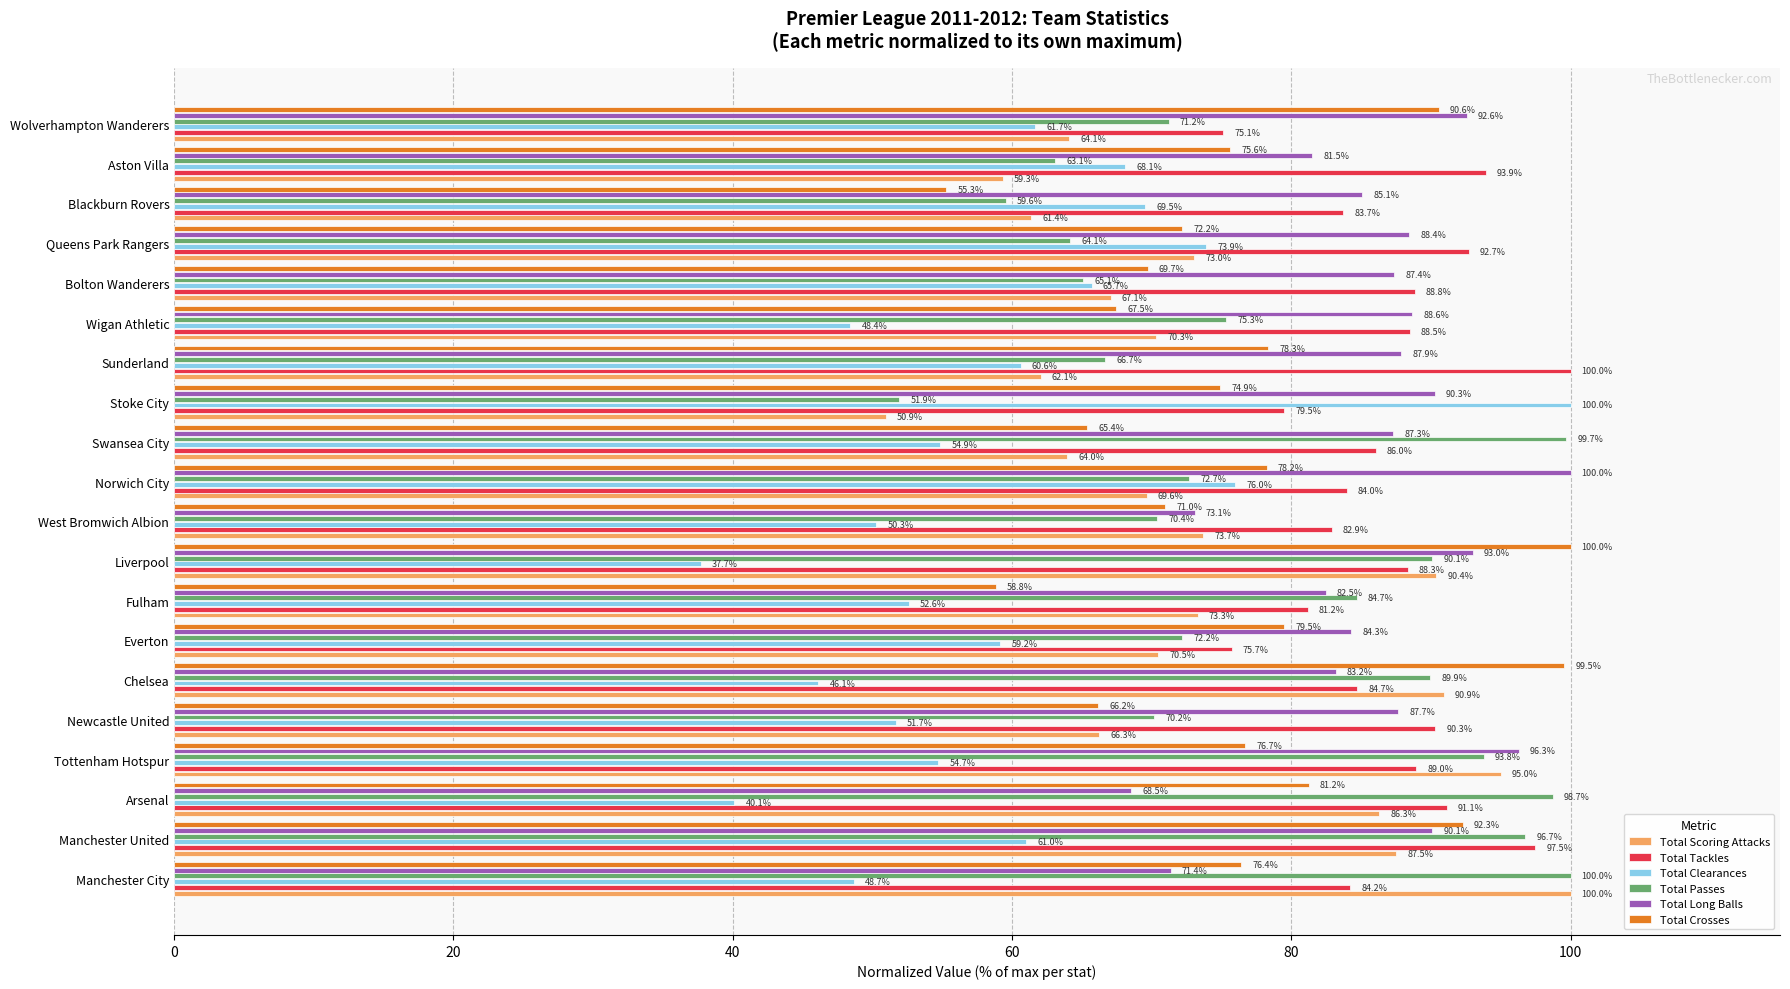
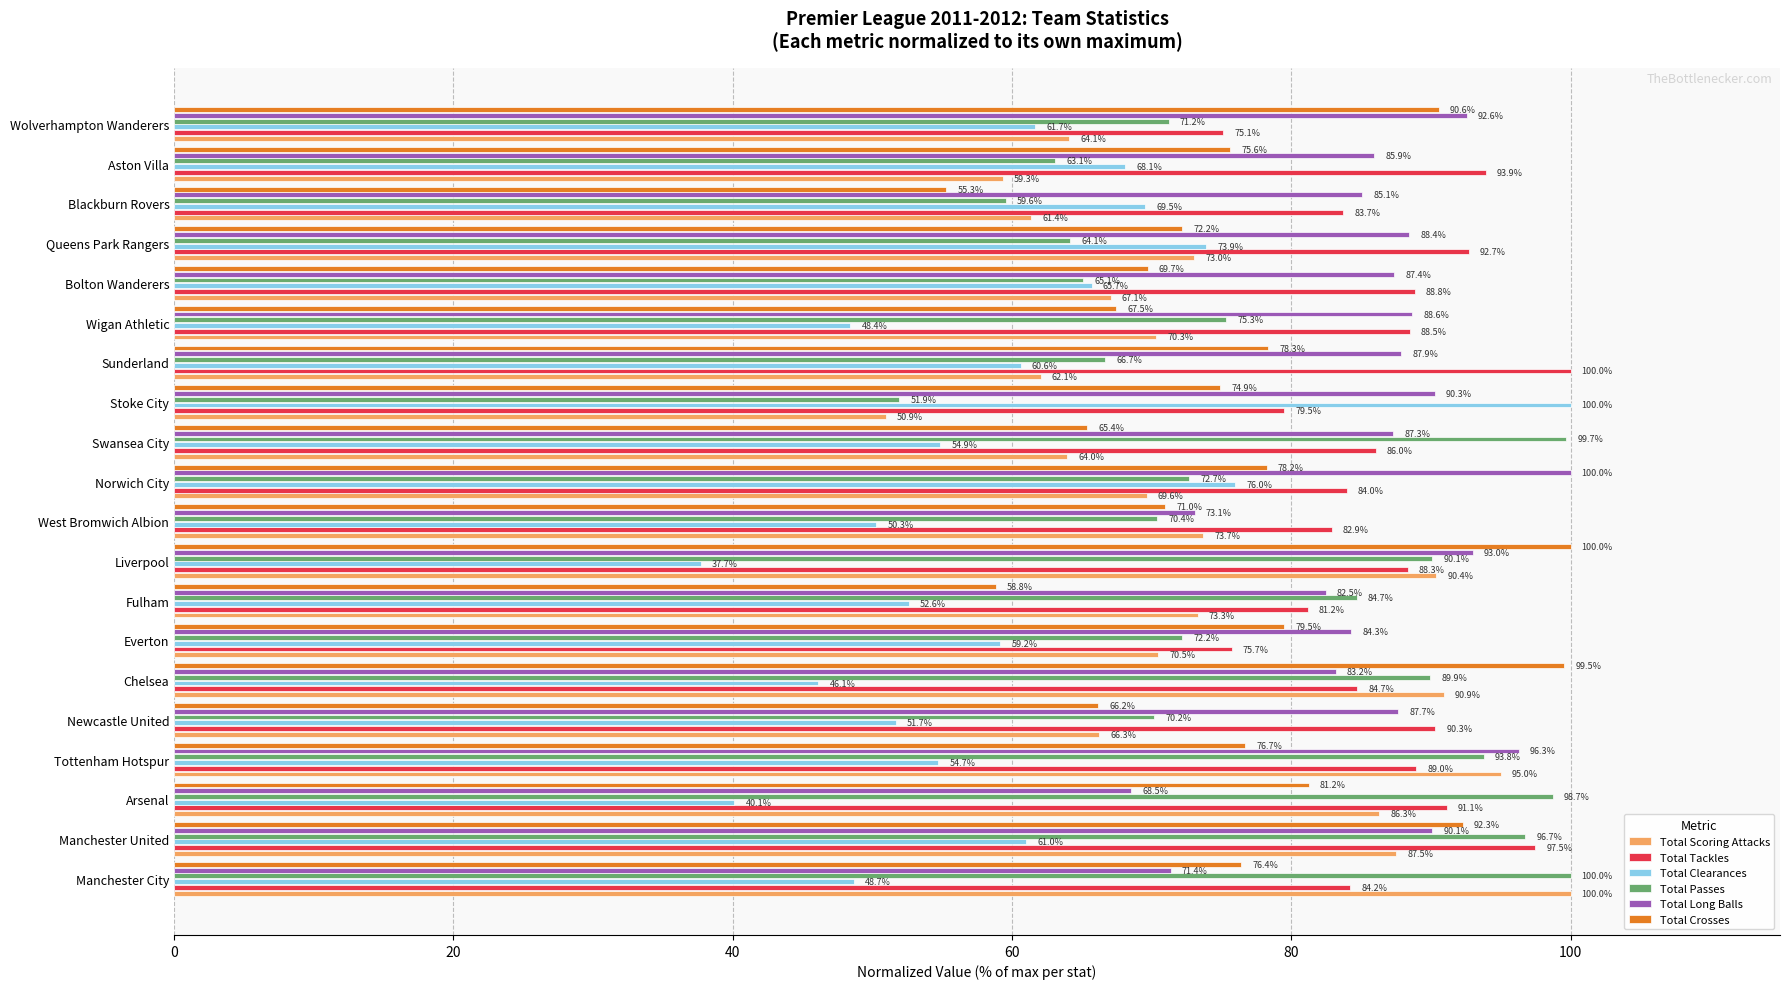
  {
    "Total Scoring Attacks": {
      "Wolverhampton Wanderers": "64.1%",
      "Aston Villa": "59.3%",
      "Blackburn Rovers": "61.4%",
      "Queens Park Rangers": "73.0%",
      "Bolton Wanderers": "67.1%",
      "Wigan Athletic": "70.3%",
      "Sunderland": "62.1%",
      "Stoke City": "50.9%",
      "Swansea City": "64.0%",
      "Norwich City": "69.6%",
      "West Bromwich Albion": "73.7%",
      "Liverpool": "90.4%",
      "Fulham": "73.3%",
      "Everton": "70.5%",
      "Chelsea": "90.9%",
      "Newcastle United": "66.3%",
      "Tottenham Hotspur": "95.0%",
      "Arsenal": "86.3%",
      "Manchester United": "87.5%",
      "Manchester City": "100.0%"
    },
    "Total Tackles": {
      "Wolverhampton Wanderers": "75.1%",
      "Aston Villa": "93.9%",
      "Blackburn Rovers": "83.7%",
      "Queens Park Rangers": "92.7%",
      "Bolton Wanderers": "88.8%",
      "Wigan Athletic": "88.5%",
      "Sunderland": "100.0%",
      "Stoke City": "79.5%",
      "Swansea City": "86.0%",
      "Norwich City": "84.0%",
      "West Bromwich Albion": "82.9%",
      "Liverpool": "88.3%",
      "Fulham": "81.2%",
      "Everton": "75.7%",
      "Chelsea": "84.7%",
      "Newcastle United": "90.3%",
      "Tottenham Hotspur": "89.0%",
      "Arsenal": "91.1%",
      "Manchester United": "97.5%",
      "Manchester City": "84.2%"
    },
    "Total Clearances": {
      "Wolverhampton Wanderers": "61.7%",
      "Aston Villa": "68.1%",
      "Blackburn Rovers": "69.5%",
      "Queens Park Rangers": "73.9%",
      "Wigan Athletic": "48.4%",
      "Sunderland": "60.6%",
      "Stoke City": "100.0%",
      "Swansea City": "54.9%",
      "Norwich City": "76.0%",
      "West Bromwich Albion": "50.3%",
      "Liverpool": "37.7%",
      "Fulham": "52.6%",
      "Everton": "59.2%",
      "Chelsea": "46.1%",
      "Newcastle United": "51.7%",
      "Tottenham Hotspur": "54.7%",
      "Arsenal": "40.1%",
      "Manchester United": "61.0%",
      "Manchester City": "48.7%"
    },
    "Total Passes": {
      "Wolverhampton Wanderers": "71.2%",
      "Aston Villa": "63.1%",
      "Blackburn Rovers": "59.6%",
      "Queens Park Rangers": "64.1%",
      "Wigan Athletic": "75.3%",
      "Sunderland": "66.7%",
      "Stoke City": "51.9%",
      "Swansea City": "99.7%",
      "Norwich City": "72.7%",
      "West Bromwich Albion": "70.4%",
      "Liverpool": "90.1%",
      "Fulham": "84.7%",
      "Everton": "72.2%",
      "Chelsea": "89.9%",
      "Newcastle United": "70.2%",
      "Tottenham Hotspur": "93.8%",
      "Arsenal": "98.7%",
      "Manchester United": "96.7%",
      "Manchester City": "100.0%"
    },
    "Total Long Balls": {
      "Wolverhampton Wanderers": "92.6%",
-     "Aston Villa": "81.5%",
+     "Aston Villa": "85.9%",
      "Blackburn Rovers": "85.1%",
      "Queens Park Rangers": "88.4%",
      "Bolton Wanderers": "87.4%",
      "Wigan Athletic": "88.6%",
      "Sunderland": "87.9%",
      "Stoke City": "90.3%",
      "Swansea City": "87.3%",
      "Norwich City": "100.0%",
      "West Bromwich Albion": "73.1%",
      "Liverpool": "93.0%",
      "Fulham": "82.5%",
      "Everton": "84.3%",
      "Chelsea": "83.2%",
      "Newcastle United": "87.7%",
      "Tottenham Hotspur": "96.3%",
      "Arsenal": "68.5%",
      "Manchester United": "90.1%",
      "Manchester City": "71.4%"
    },
    "Total Crosses": {
      "Wolverhampton Wanderers": "90.6%",
      "Aston Villa": "75.6%",
      "Blackburn Rovers": "55.3%",
      "Queens Park Rangers": "72.2%",
      "Bolton Wanderers": "69.7%",
      "Wigan Athletic": "67.5%",
      "Sunderland": "78.3%",
      "Stoke City": "74.9%",
      "Swansea City": "65.4%",
      "Norwich City": "78.2%",
      "West Bromwich Albion": "71.0%",
      "Liverpool": "100.0%",
      "Fulham": "58.8%",
      "Everton": "79.5%",
      "Chelsea": "99.5%",
      "Newcastle United": "66.2%",
      "Tottenham Hotspur": "76.7%",
      "Arsenal": "81.2%",
      "Manchester United": "92.3%",
      "Manchester City": "76.4%"
    }
  }
